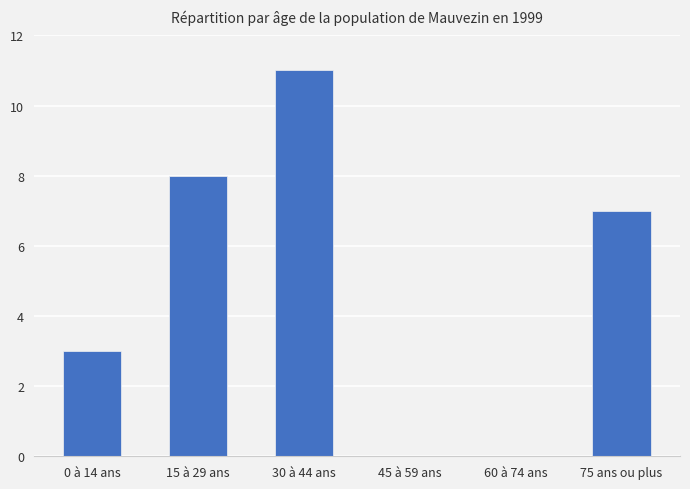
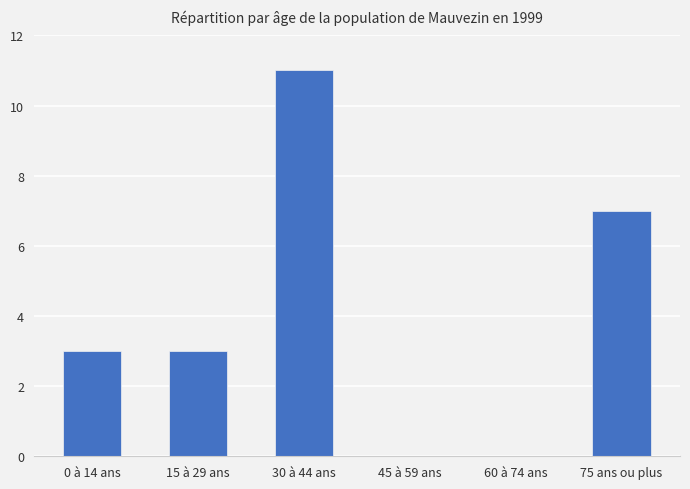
  {
    "0 à 14 ans": 3,
-   "15 à 29 ans": 8,
+   "15 à 29 ans": 3,
    "30 à 44 ans": 11,
    "45 à 59 ans": 0,
    "60 à 74 ans": 0,
    "75 ans ou plus": 7
  }
